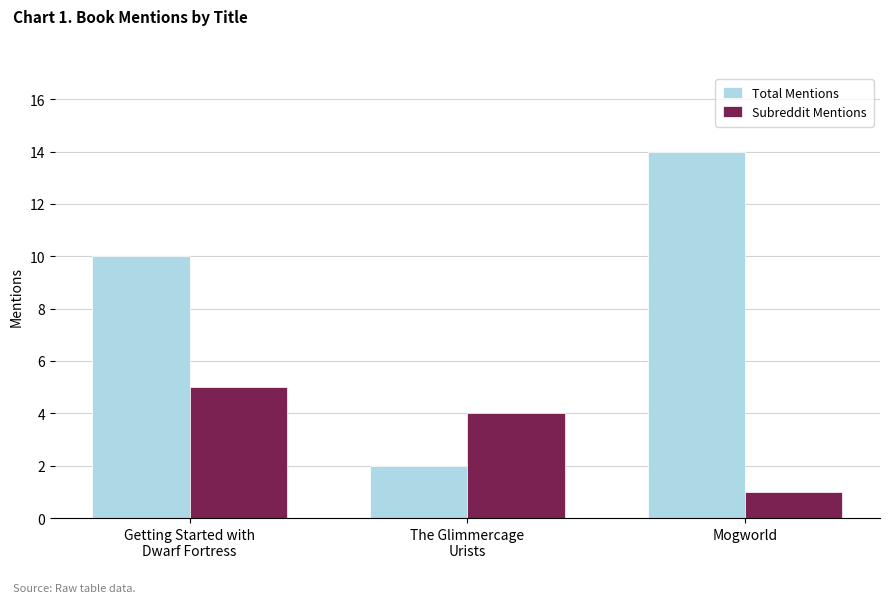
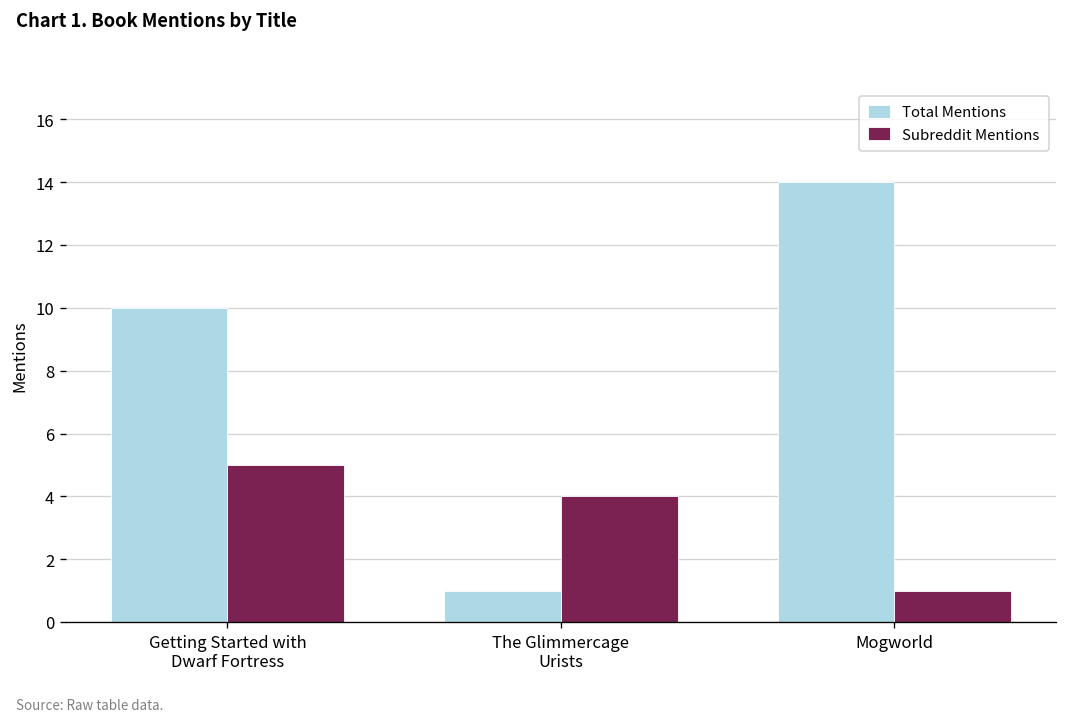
  {
    "Total Mentions": {
      "Getting Started with Dwarf Fortress": 10,
-     "The Glimmercage Urists": 2,
+     "The Glimmercage Urists": 1,
      "Mogworld": 14
    },
    "Subreddit Mentions": {
      "Getting Started with Dwarf Fortress": 5,
      "The Glimmercage Urists": 4,
      "Mogworld": 1
    }
  }
